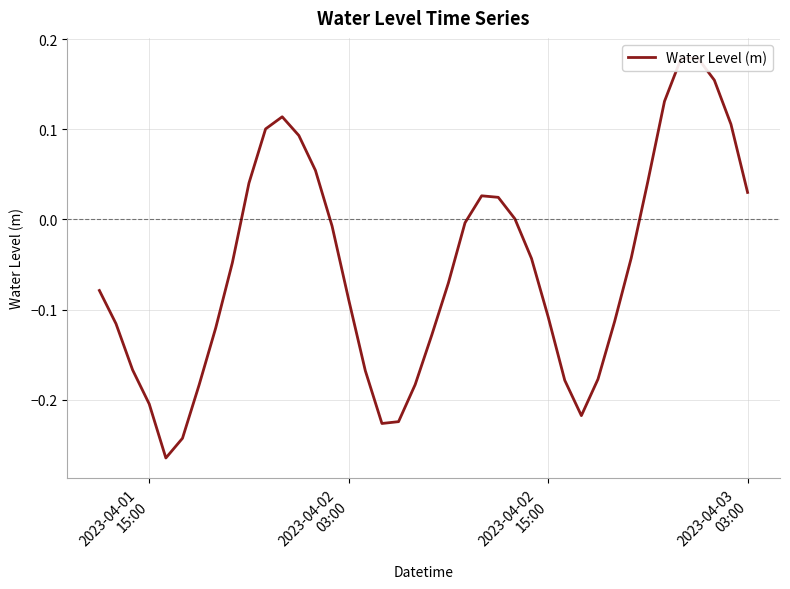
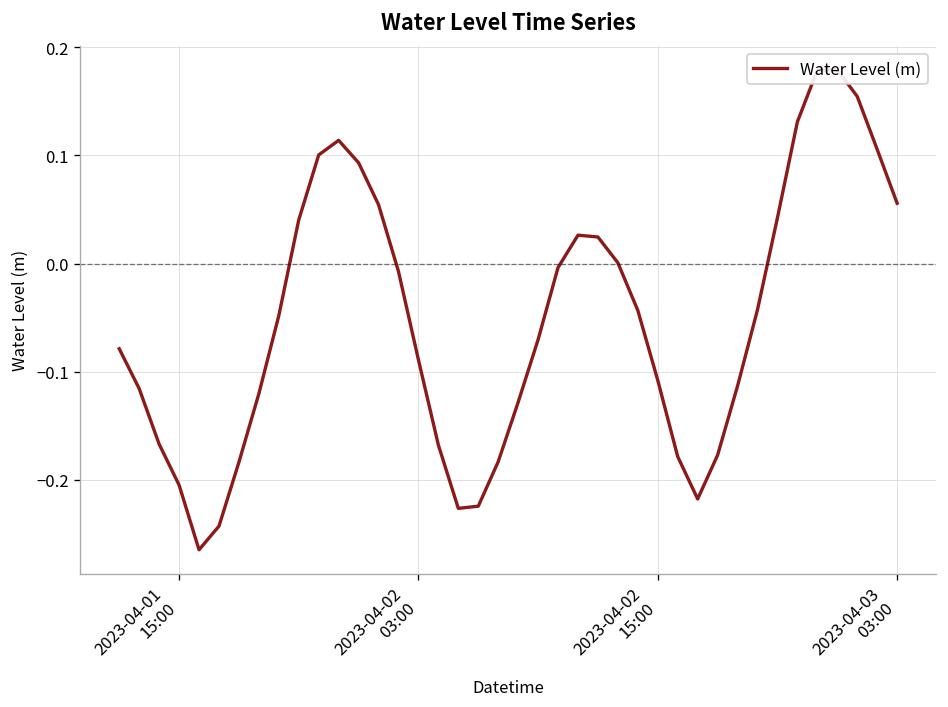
  {
    "2023-04-01 15:00": -0.20,
    "2023-04-02 03:00": -0.09,
    "2023-04-02 15:00": -0.11,
-   "2023-04-03 03:00": 0.03
+   "2023-04-03 03:00": 0.06
  }
